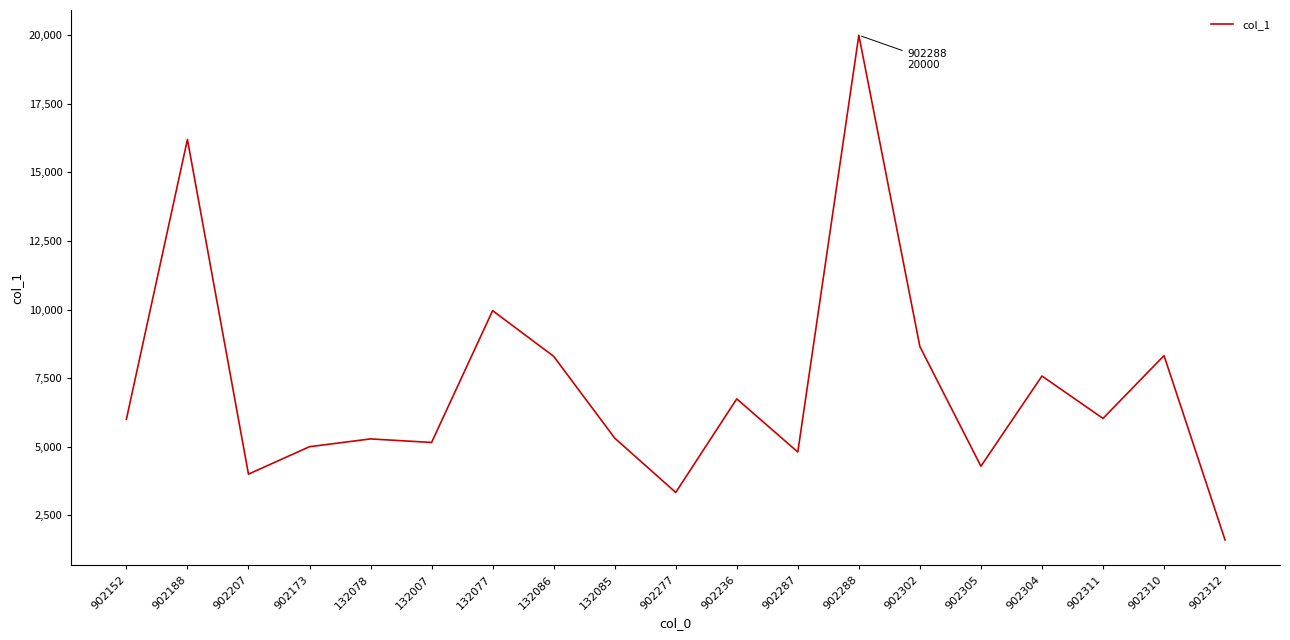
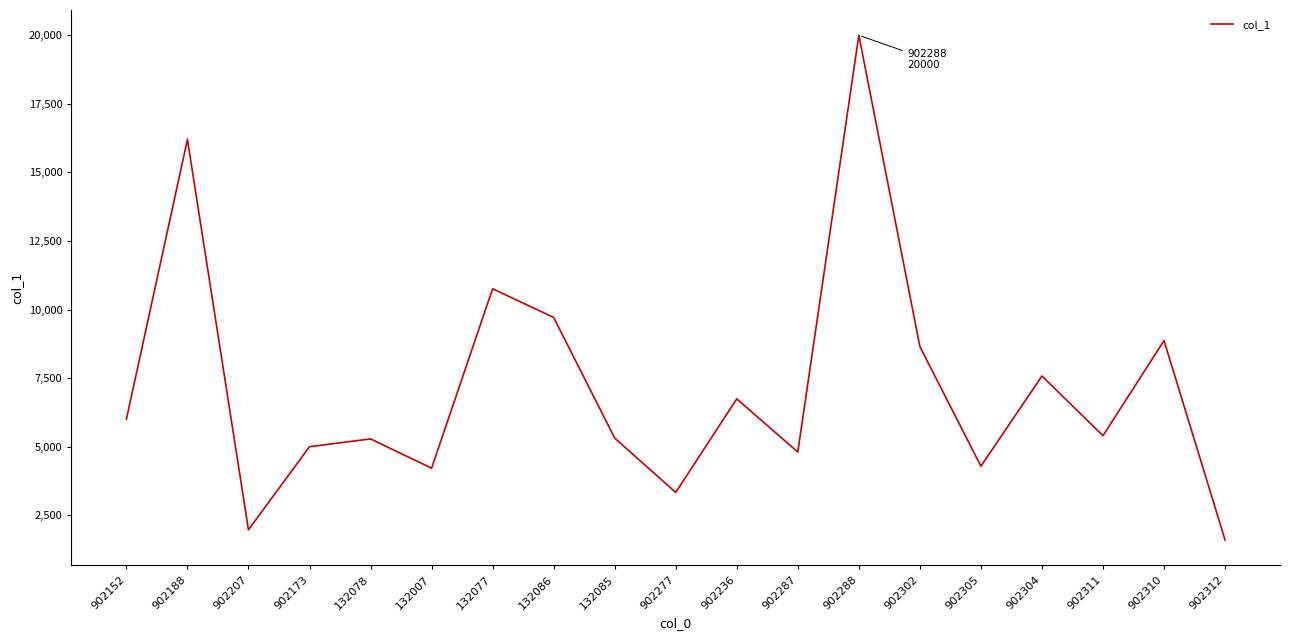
  {
    "902152": "6,000",
    "902188": "16,200",
-   "902207": "4,000",
+   "902207": "2,000",
    "902173": "5,000",
    "132078": "5,300",
-   "132007": "5,200",
-   "132077": "10,000",
-   "132086": "8,300",
+   "132007": "4,200",
+   "132077": "10,800",
+   "132086": "9,700",
    "132085": "5,300",
    "902277": "3,300",
    "902236": "6,700",
    "902287": "4,800",
    "902302": "8,700",
    "902305": "4,300",
    "902304": "7,600",
-   "902311": "6,000",
-   "902310": "8,300",
+   "902311": "5,400",
+   "902310": "8,900",
    "902312": "1,600"
  }
